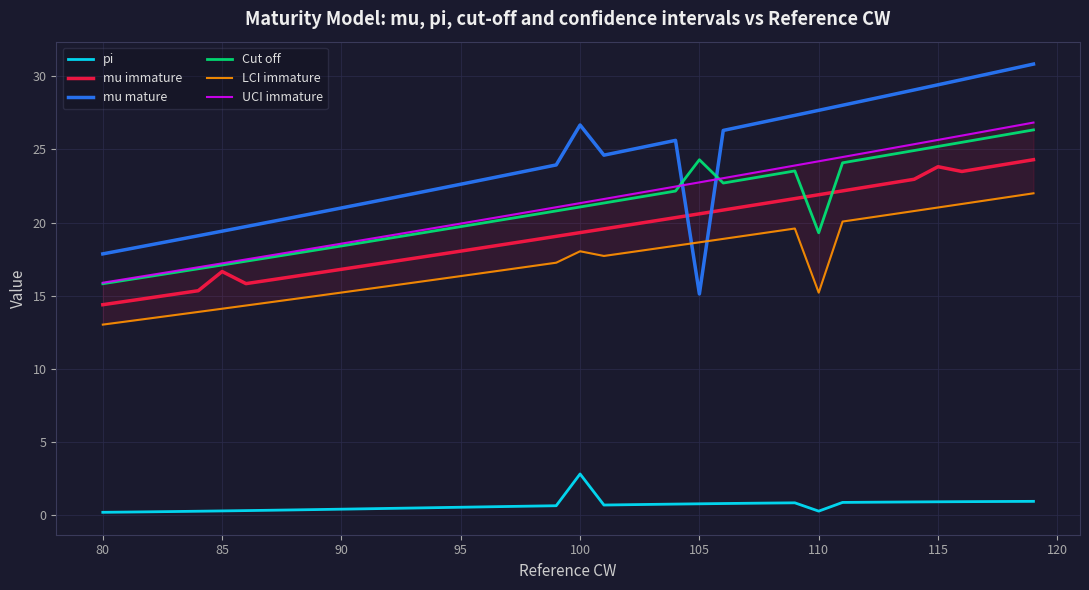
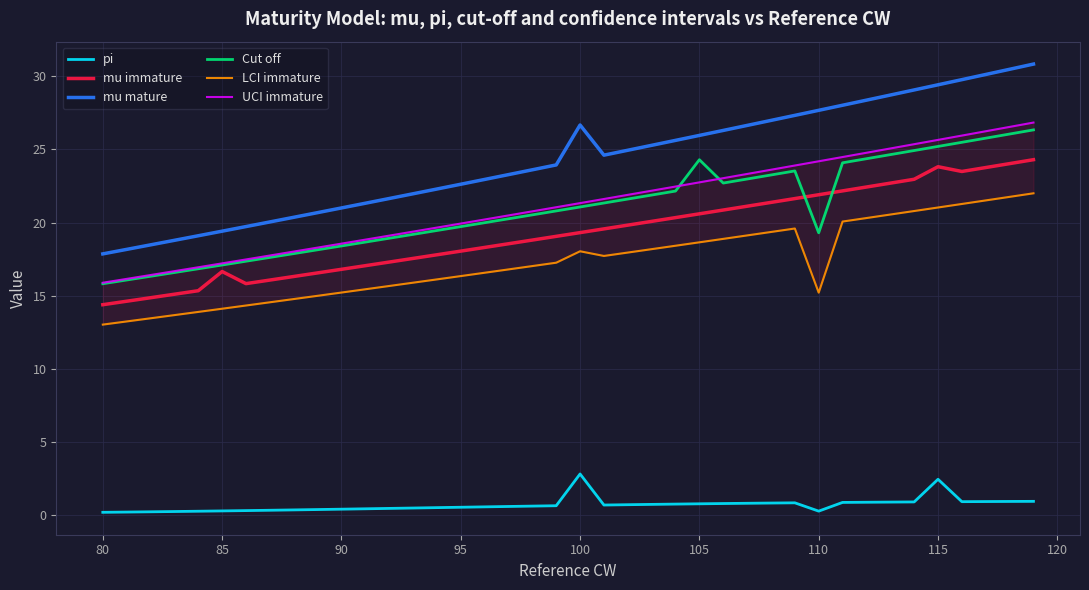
  {
    "pi": {
      "80": 0.2,
      "85": 0.3,
      "90": 0.4,
      "95": 0.5,
      "100": 2.8,
      "105": 0.8,
      "110": 0.3,
-     "115": 0.9
+     "115": 2.4
    },
    "mu immature": {
      "80": 14.4,
      "85": 16.6,
      "90": 16.8,
      "95": 18.0,
      "100": 19.3,
      "105": 20.6,
      "110": 21.9,
      "115": 23.8
    },
    "mu mature": {
      "80": 17.9,
      "85": 19.4,
      "90": 21.0,
      "95": 22.6,
      "100": 26.7,
-     "105": 15.1,
+     "105": 26.0,
      "110": 27.7,
      "115": 29.4
    },
    "Cut off": {
      "95": 19.7,
      "100": 21.1,
      "105": 24.3,
      "110": 19.3,
      "115": 25.2
    },
    "LCI immature": {
      "80": 13.0,
      "85": 14.1,
      "90": 15.2,
      "95": 16.3,
      "100": 18.0,
      "105": 18.6,
      "110": 15.2,
      "115": 21.0
    },
    "UCI immature": {
      "95": 19.9,
      "100": 21.3,
      "105": 22.7,
      "110": 24.2,
      "115": 25.6
    }
  }
